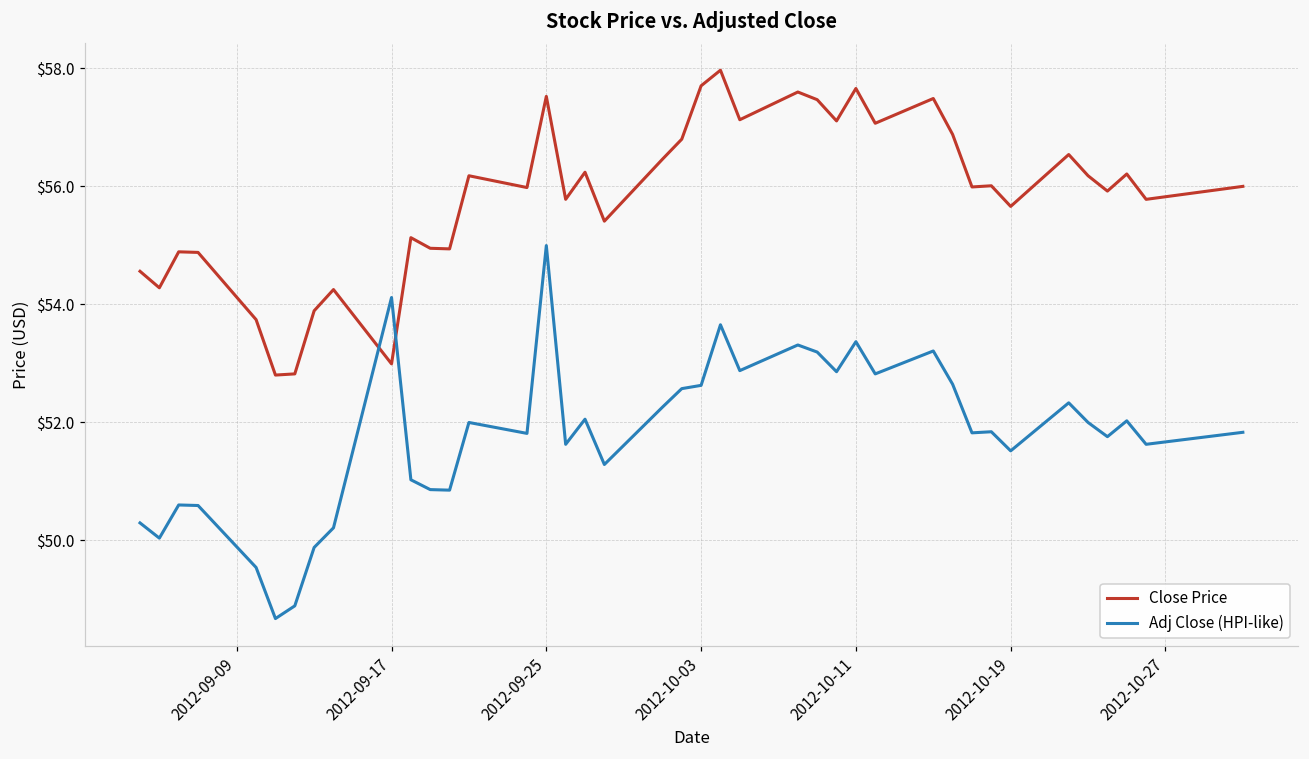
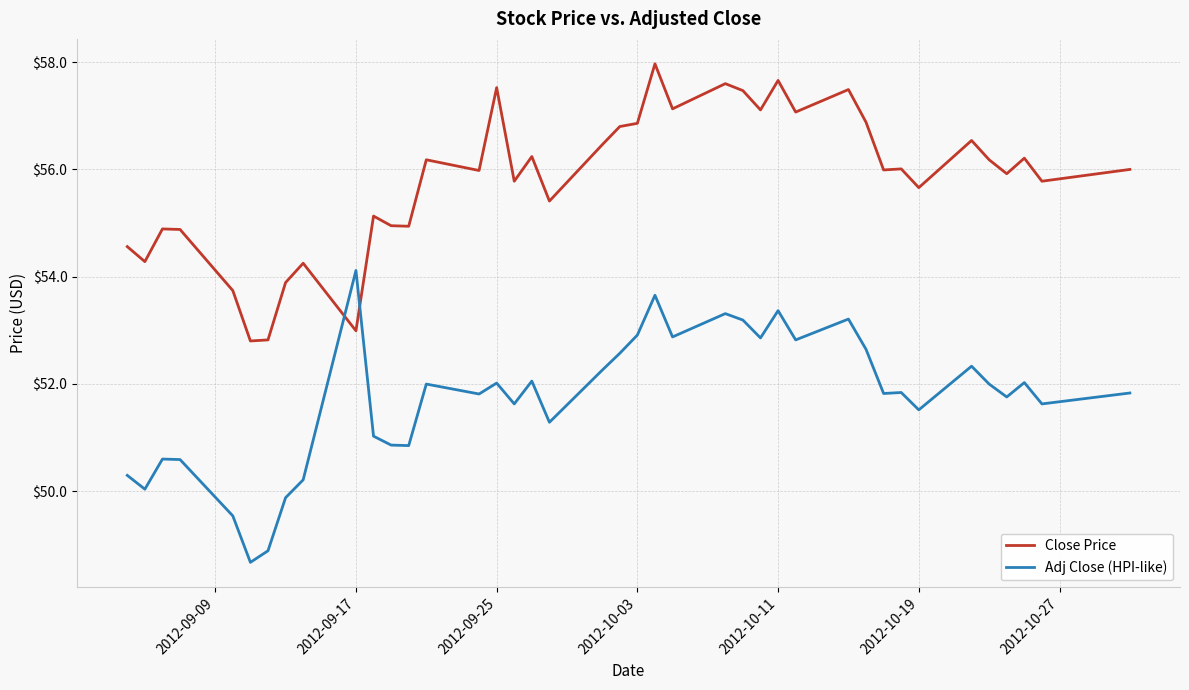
  {
    "Close Price": {
      "2012-09-17": "$53.0",
      "2012-09-25": "$57.5",
-     "2012-10-03": "$57.7",
+     "2012-10-03": "$56.9",
      "2012-10-11": "$57.7",
      "2012-10-19": "$55.7"
    },
    "Adj Close (HPI-like)": {
      "2012-09-17": "$54.1",
-     "2012-09-25": "$55.0",
-     "2012-10-03": "$52.6",
+     "2012-09-25": "$52.0",
+     "2012-10-03": "$52.9",
      "2012-10-11": "$53.4",
      "2012-10-19": "$51.5"
    }
  }
